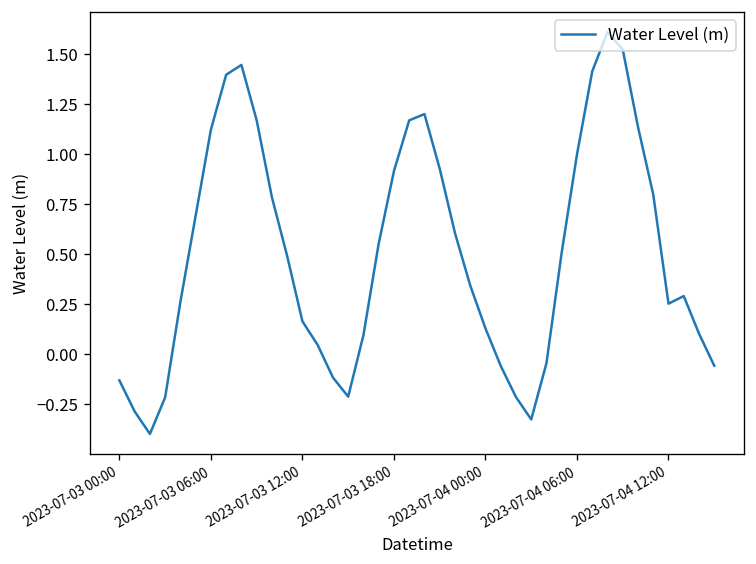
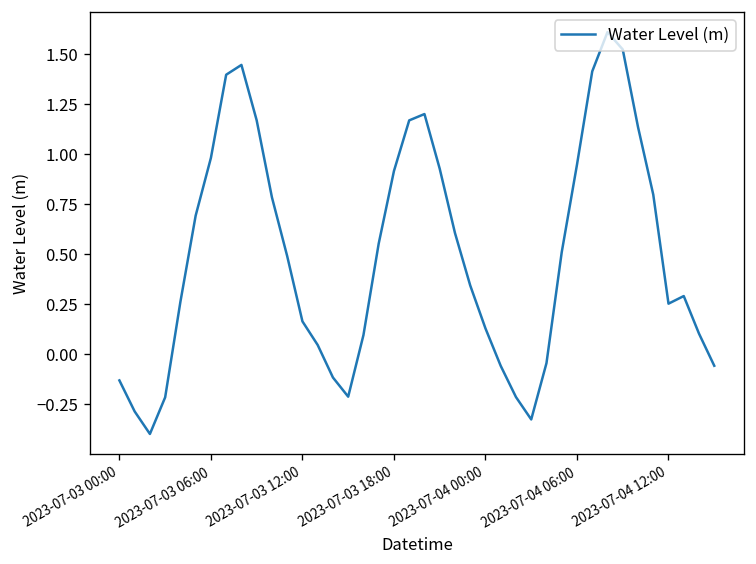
  {
    "2023-07-03 00:00": -0.13,
-   "2023-07-03 06:00": 1.12,
+   "2023-07-03 06:00": 0.98,
    "2023-07-03 12:00": 0.16,
    "2023-07-03 18:00": 0.92,
    "2023-07-04 00:00": 0.13,
-   "2023-07-04 06:00": 1.00,
+   "2023-07-04 06:00": 0.95,
    "2023-07-04 12:00": 0.25
  }
